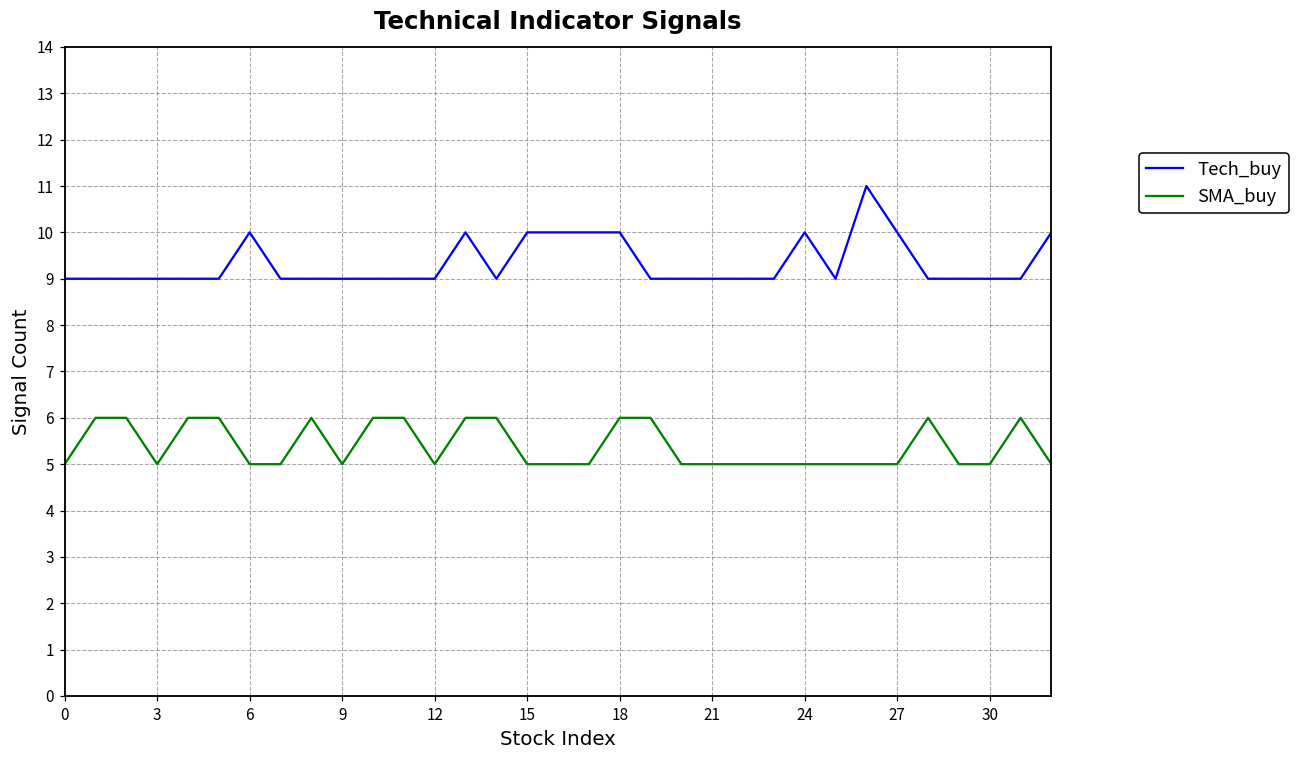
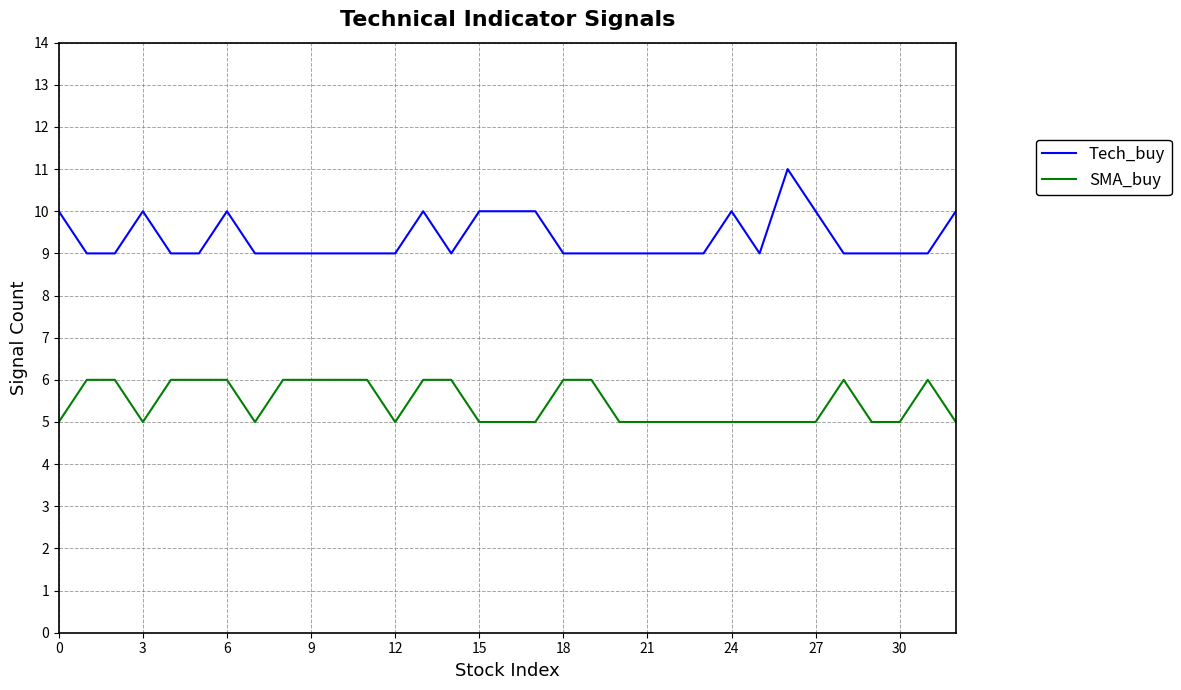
  {
    "Tech_buy": {
-     "0": 9,
-     "3": 9,
+     "0": 10,
+     "3": 10,
      "6": 10,
      "9": 9,
      "12": 9,
      "15": 10,
-     "18": 10,
+     "18": 9,
      "21": 9,
      "24": 10,
      "27": 10,
      "30": 9
    },
    "SMA_buy": {
      "0": 5,
      "3": 5,
-     "6": 5,
-     "9": 5,
+     "6": 6,
+     "9": 6,
      "12": 5,
      "15": 5,
      "18": 6,
      "21": 5,
      "24": 5,
      "27": 5,
      "30": 5
    }
  }
